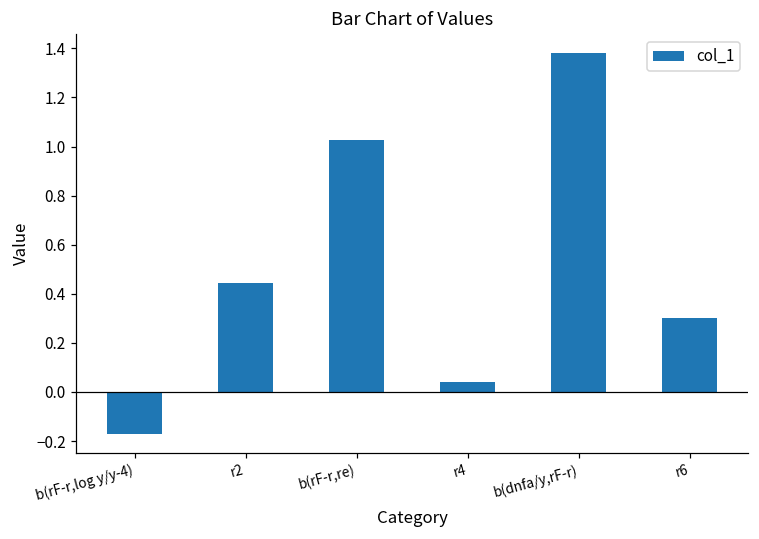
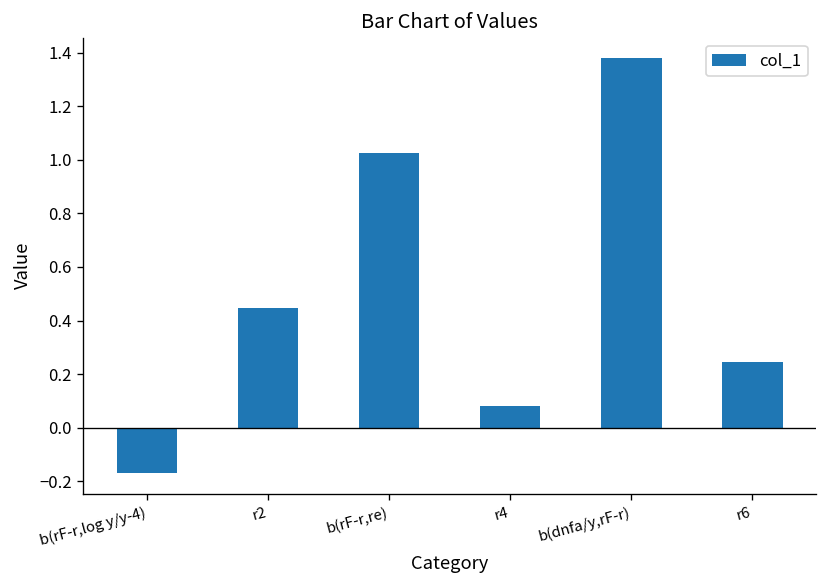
  {
    "b(rF-r,log y/y-4)": -0.17,
    "r2": 0.45,
    "b(rF-r,re)": 1.03,
-   "r4": 0.04,
+   "r4": 0.08,
    "b(dnfa/y,rF-r)": 1.38,
-   "r6": 0.30
+   "r6": 0.25
  }
